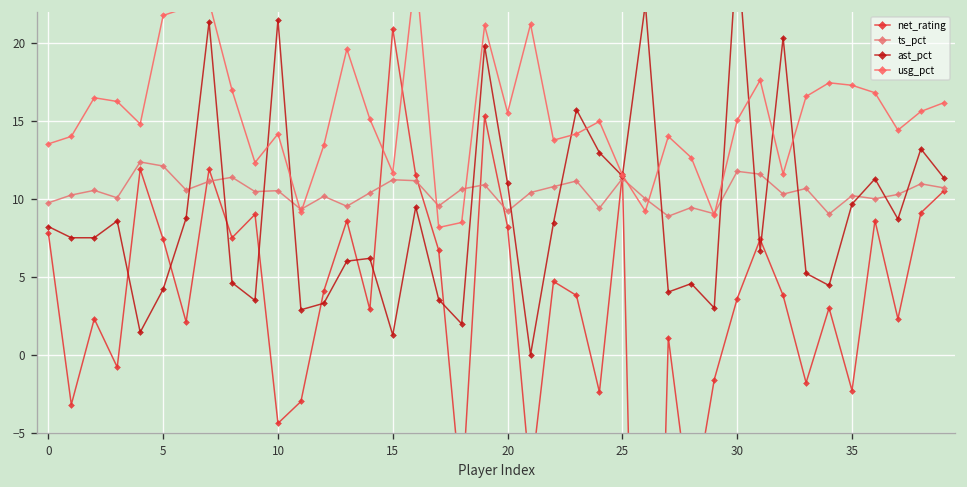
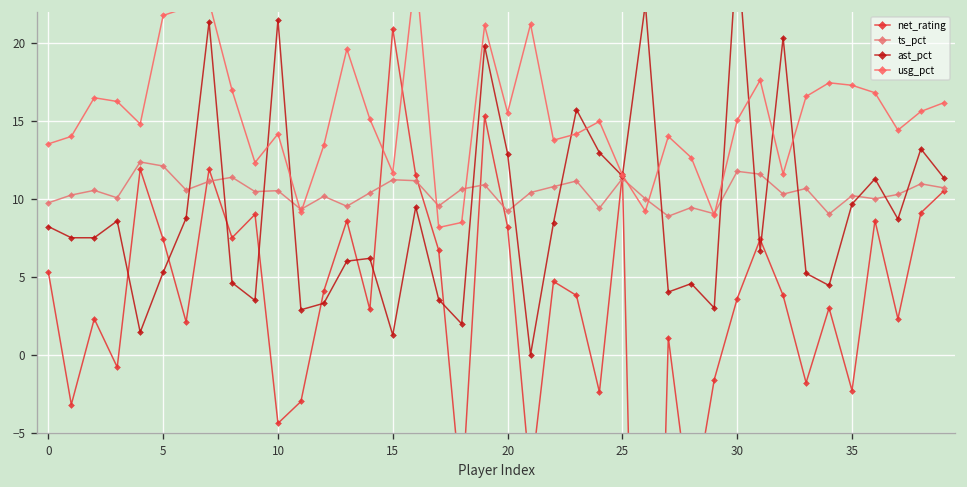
  {
    "net_rating": {
-     "0": 7.8,
+     "0": 5.3,
      "5": 7.4,
      "10": -4.4,
      "15": 20.9,
      "20": 8.2,
      "30": 3.6,
      "35": -2.3
    },
    "ast_pct": {
      "0": 8.2,
-     "5": 4.2,
+     "5": 5.3,
      "10": 21.5,
      "15": 1.3,
-     "20": 11.0,
+     "20": 12.9,
      "35": 9.7
    }
  }
